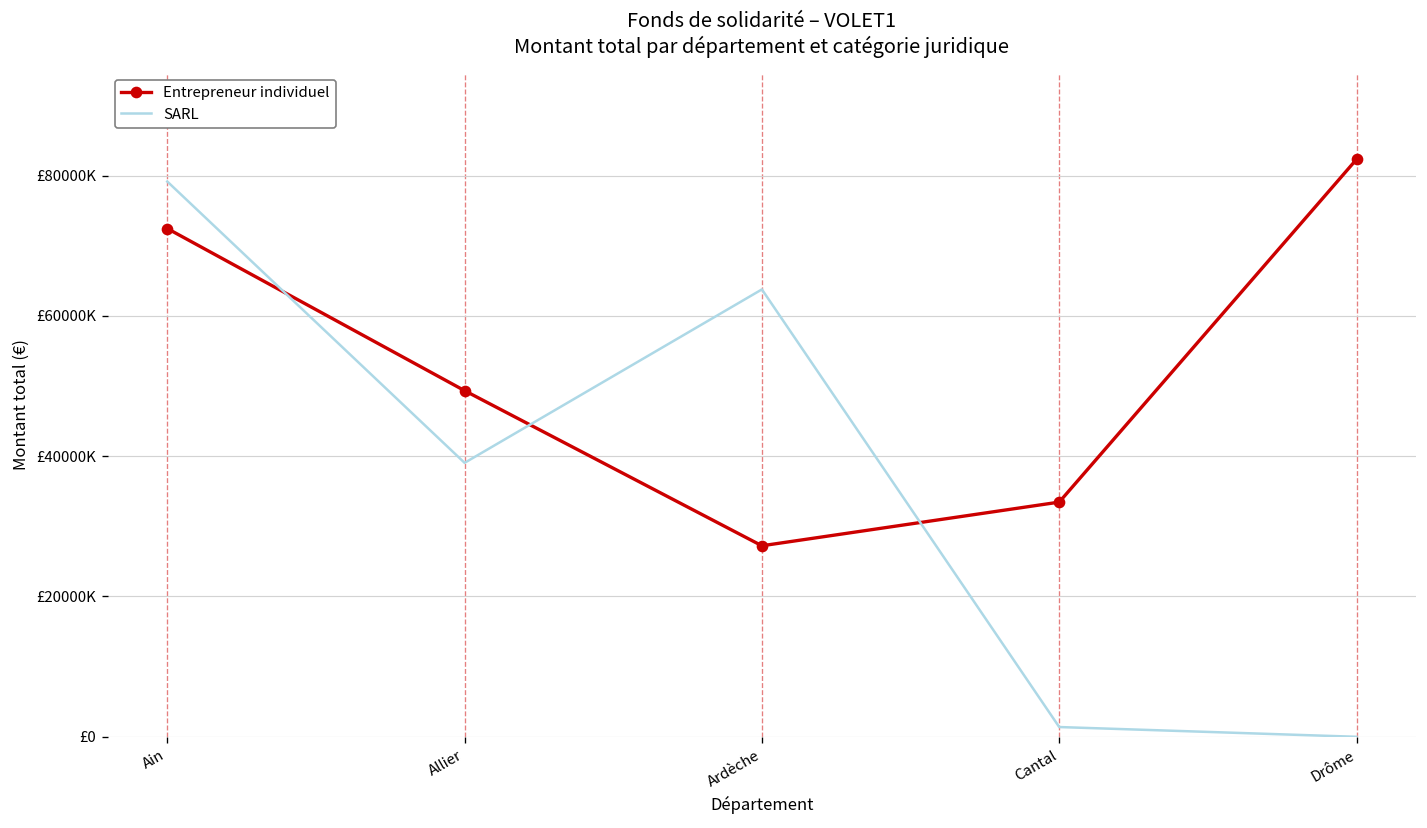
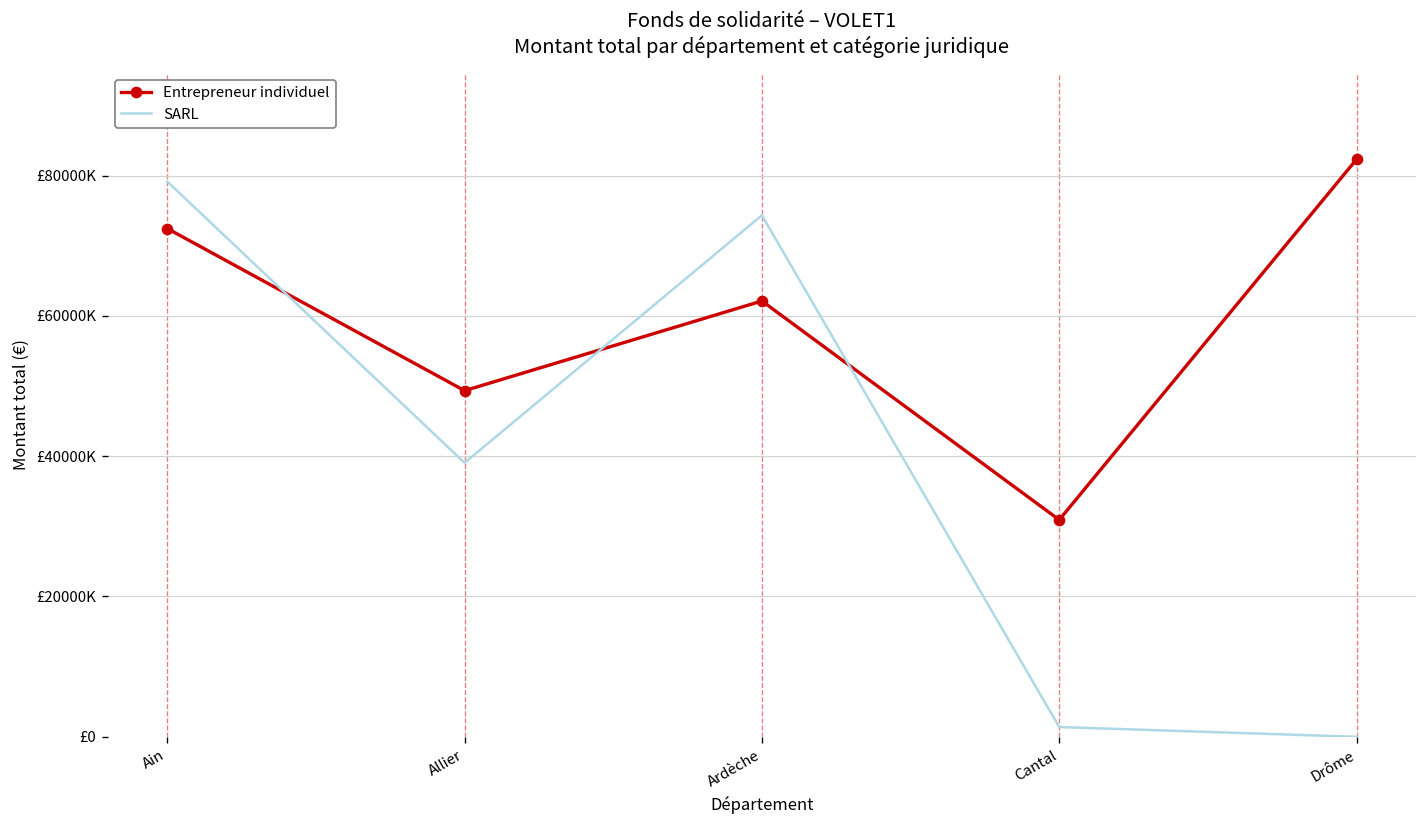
  {
    "Entrepreneur individuel": {
      "Ain": "£72000000",
      "Allier": "£49000000",
-     "Ardèche": "£27000000",
-     "Cantal": "£33000000",
+     "Ardèche": "£62000000",
+     "Cantal": "£31000000",
      "Drôme": "£82000000"
    },
    "SARL": {
      "Ain": "£79000000",
      "Allier": "£39000000",
-     "Ardèche": "£64000000",
+     "Ardèche": "£74000000",
      "Cantal": "£1000000",
      "Drôme": "£0"
    }
  }
